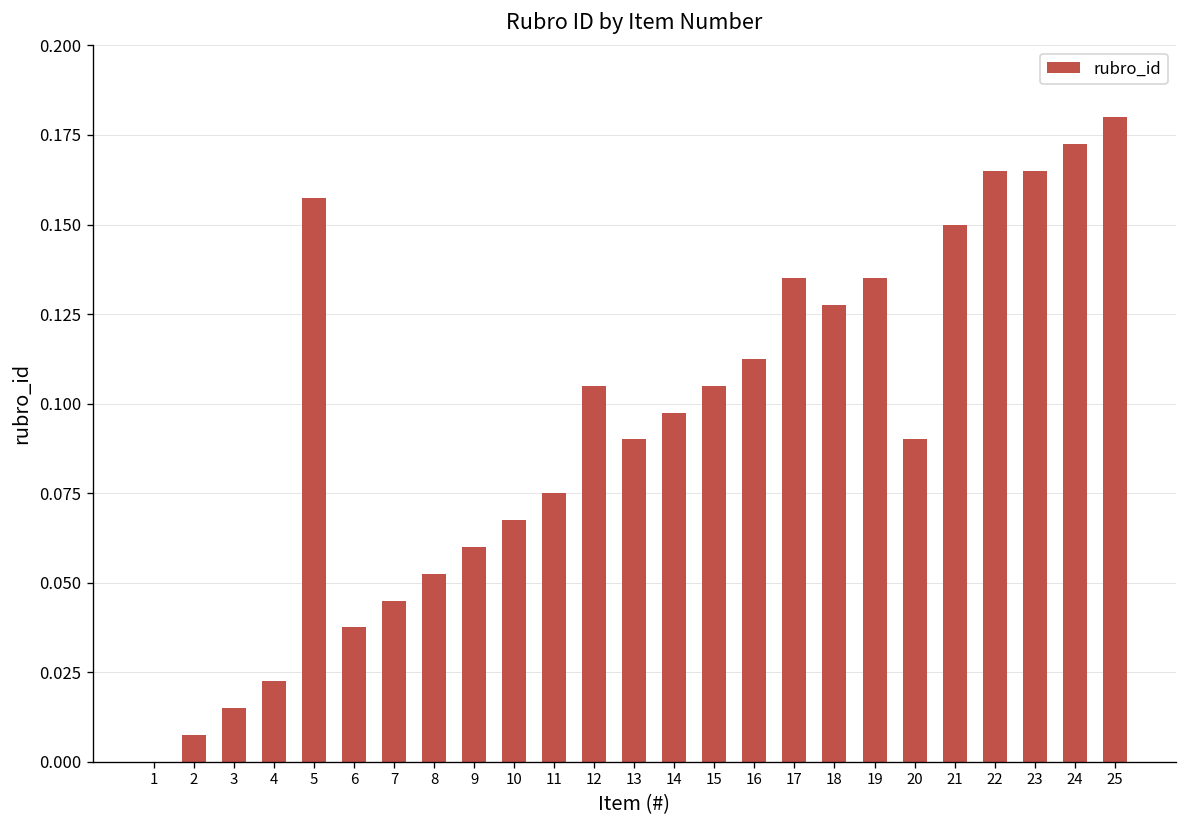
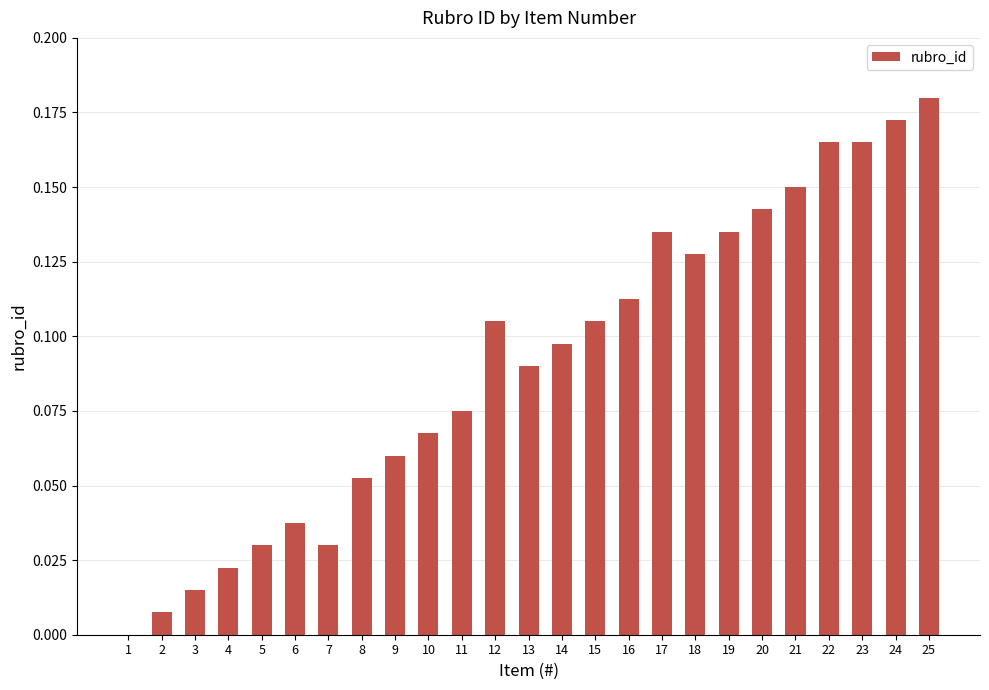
  {
    "1": 0.000,
    "2": 0.008,
    "3": 0.015,
    "4": 0.023,
-   "5": 0.158,
+   "5": 0.030,
    "6": 0.038,
-   "7": 0.045,
+   "7": 0.030,
    "8": 0.053,
    "9": 0.060,
    "10": 0.068,
    "11": 0.075,
    "12": 0.105,
    "13": 0.090,
    "14": 0.097,
    "15": 0.105,
    "16": 0.112,
    "17": 0.135,
    "18": 0.128,
    "19": 0.135,
-   "20": 0.090,
+   "20": 0.143,
    "21": 0.150,
    "22": 0.165,
    "23": 0.165,
    "24": 0.173,
    "25": 0.180
  }
